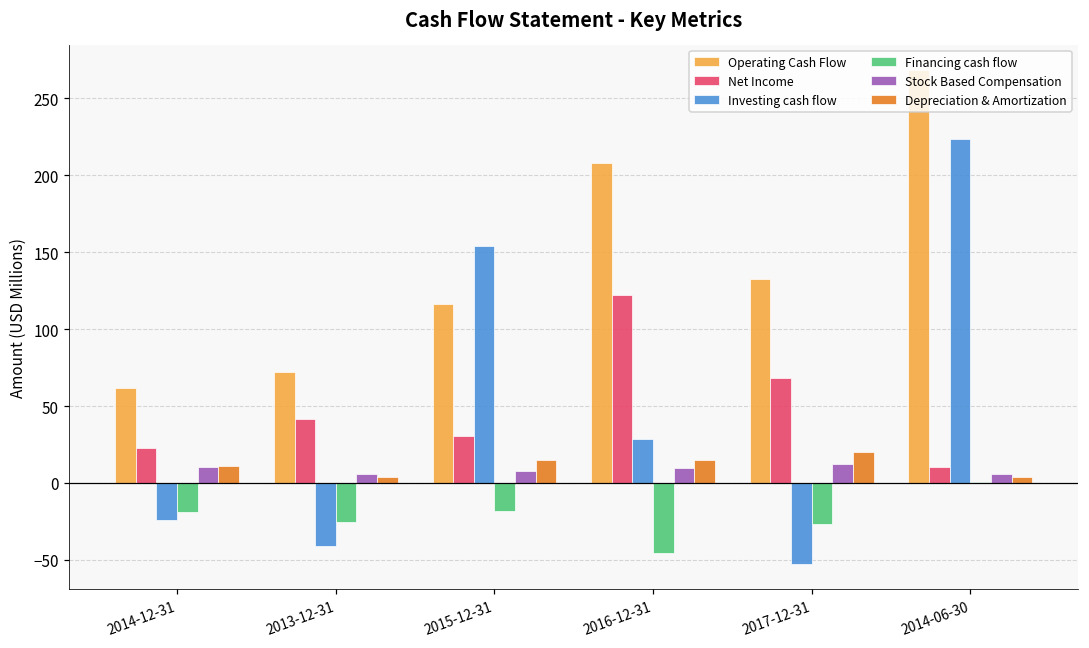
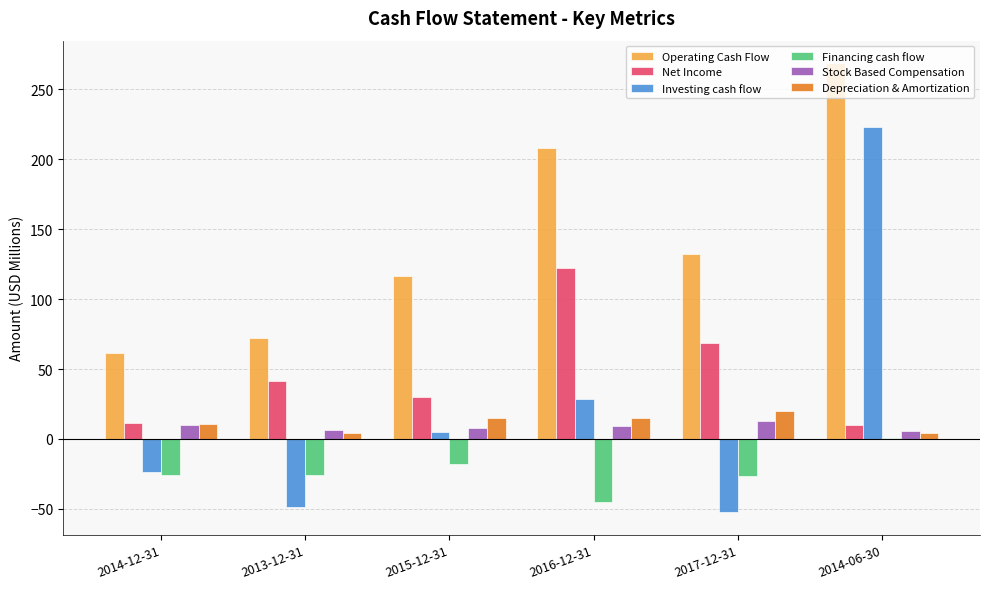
  {
    "Net Income": {
-     "2014-12-31": 23,
+     "2014-12-31": 11,
      "2013-12-31": 42,
      "2015-12-31": 30,
      "2016-12-31": 122,
      "2017-12-31": 68,
      "2014-06-30": 10
    },
    "Investing cash flow": {
      "2014-12-31": -24,
-     "2013-12-31": -41,
-     "2015-12-31": 154,
+     "2013-12-31": -49,
+     "2015-12-31": 5,
      "2016-12-31": 29,
      "2017-12-31": -52,
      "2014-06-30": 223
    },
    "Financing cash flow": {
-     "2014-12-31": -19,
+     "2014-12-31": -26,
      "2013-12-31": -25,
      "2015-12-31": -18,
      "2016-12-31": -45,
      "2017-12-31": -27
    },
    "Stock Based Compensation": {
      "2014-12-31": 10,
      "2013-12-31": 6,
      "2015-12-31": 8,
      "2016-12-31": 9,
      "2017-12-31": 13,
      "2014-06-30": 6
    }
  }
